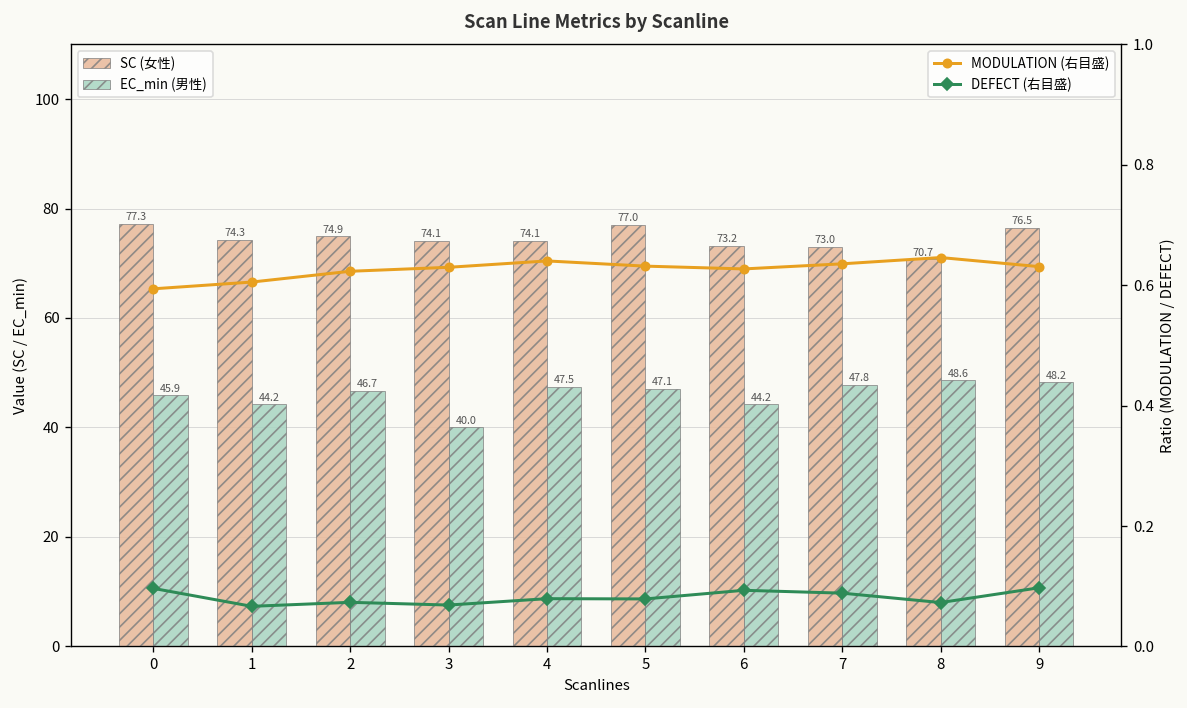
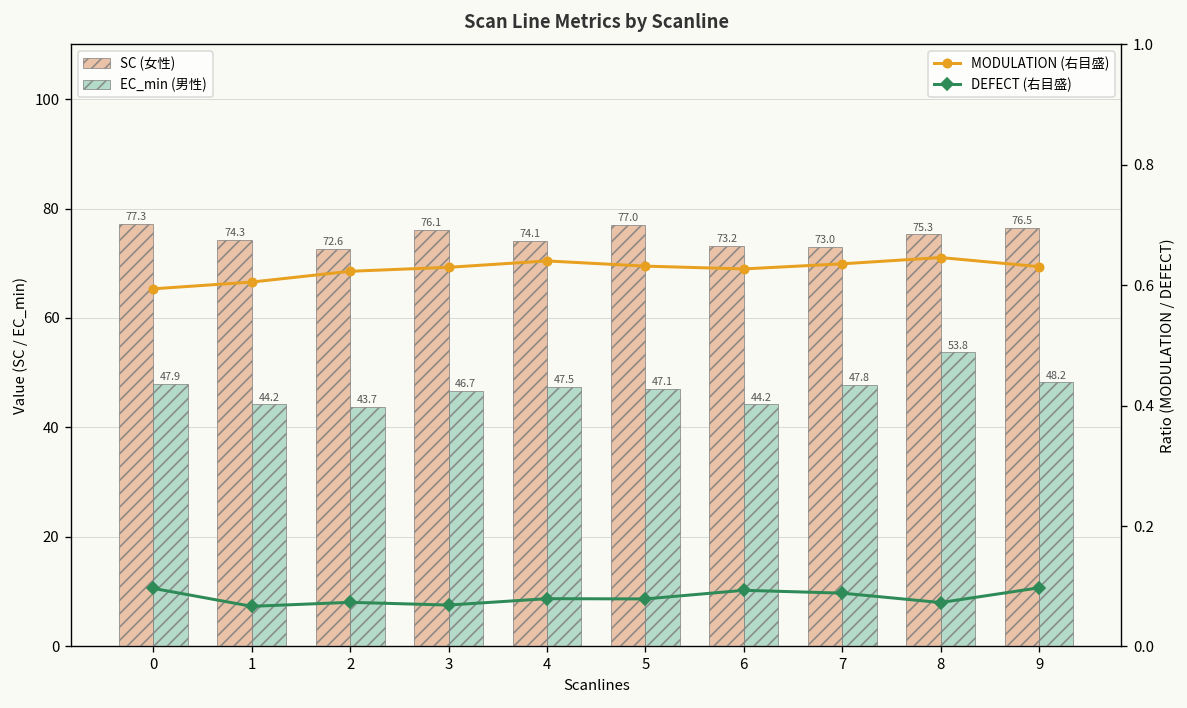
  {
    "SC (女性)": {
      "0": 77.3,
      "1": 74.3,
-     "2": 74.9,
-     "3": 74.1,
+     "2": 72.6,
+     "3": 76.1,
      "4": 74.1,
      "5": 77.0,
      "6": 73.2,
      "7": 73.0,
-     "8": 70.7,
+     "8": 75.3,
      "9": 76.5
    },
    "EC_min (男性)": {
-     "0": 45.9,
+     "0": 47.9,
      "1": 44.2,
-     "2": 46.7,
-     "3": 40.0,
+     "2": 43.7,
+     "3": 46.7,
      "4": 47.5,
      "5": 47.1,
      "6": 44.2,
      "7": 47.8,
-     "8": 48.6,
+     "8": 53.8,
      "9": 48.2
    }
  }
